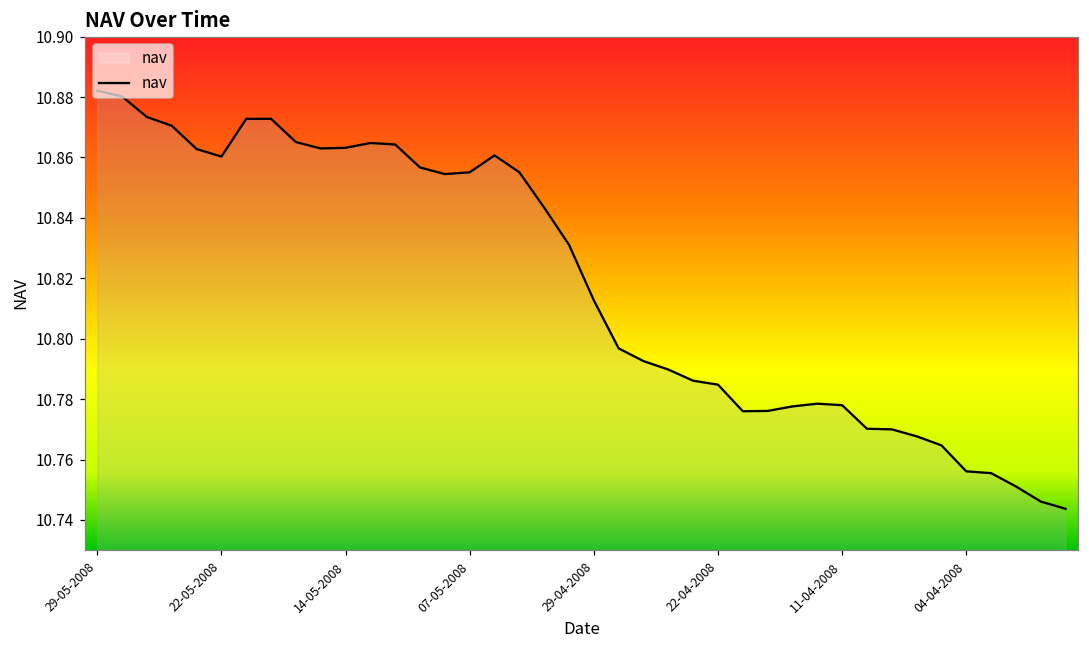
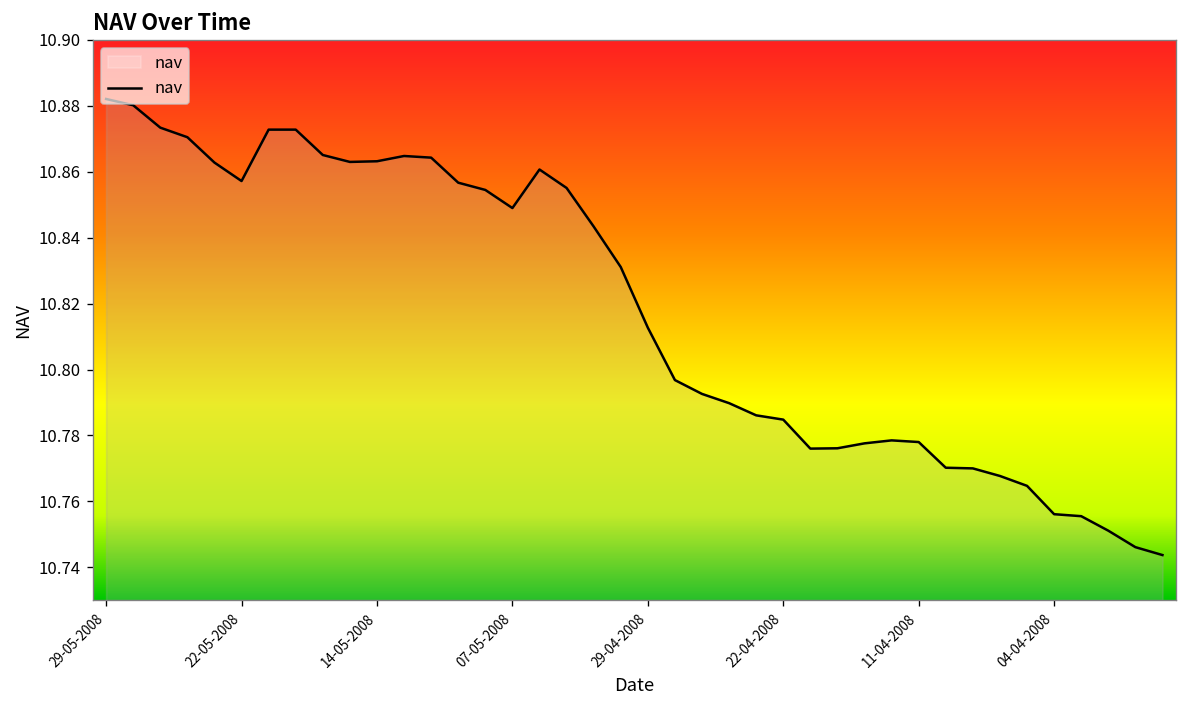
  {
-   "22-05-2008": 10.860,
+   "22-05-2008": 10.857,
    "14-05-2008": 10.863,
-   "07-05-2008": 10.855,
+   "07-05-2008": 10.849,
    "29-04-2008": 10.813,
    "22-04-2008": 10.785,
    "11-04-2008": 10.778,
    "04-04-2008": 10.756
  }
